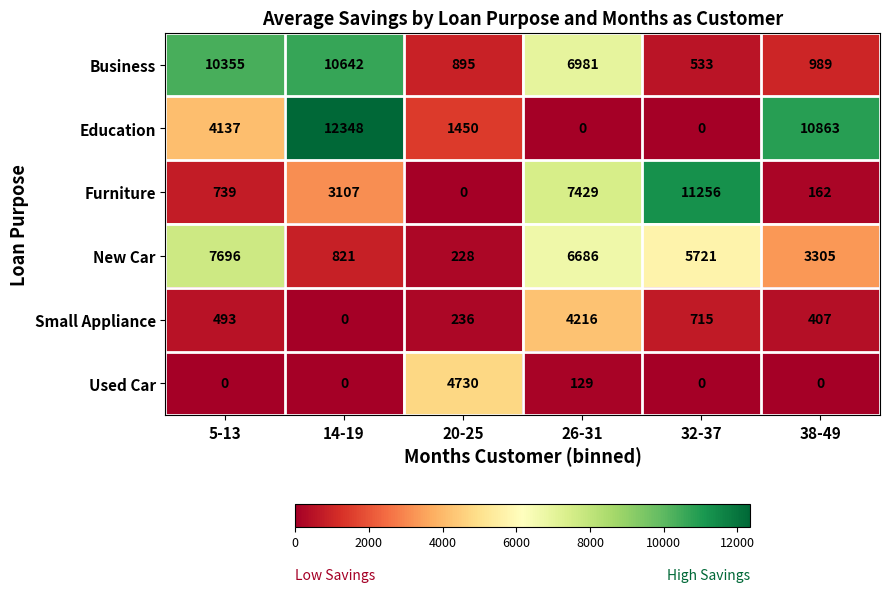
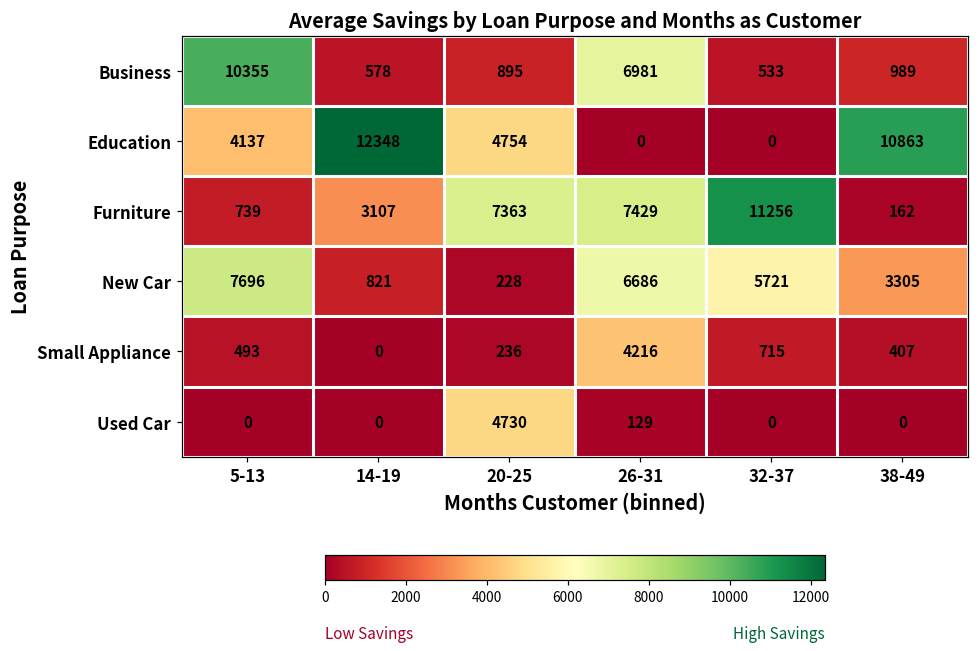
  {
    "Business": {
      "5-13": 10355,
-     "14-19": 10642,
+     "14-19": 578,
      "20-25": 895,
      "26-31": 6981,
      "32-37": 533,
      "38-49": 989
    },
    "Education": {
      "5-13": 4137,
      "14-19": 12348,
-     "20-25": 1450,
+     "20-25": 4754,
      "26-31": 0,
      "32-37": 0,
      "38-49": 10863
    },
    "Furniture": {
      "5-13": 739,
      "14-19": 3107,
-     "20-25": 0,
+     "20-25": 7363,
      "26-31": 7429,
      "32-37": 11256,
      "38-49": 162
    },
    "New Car": {
      "5-13": 7696,
      "14-19": 821,
      "20-25": 228,
      "26-31": 6686,
      "32-37": 5721,
      "38-49": 3305
    },
    "Small Appliance": {
      "5-13": 493,
      "14-19": 0,
      "20-25": 236,
      "26-31": 4216,
      "32-37": 715,
      "38-49": 407
    },
    "Used Car": {
      "5-13": 0,
      "14-19": 0,
      "20-25": 4730,
      "26-31": 129,
      "32-37": 0,
      "38-49": 0
    }
  }
